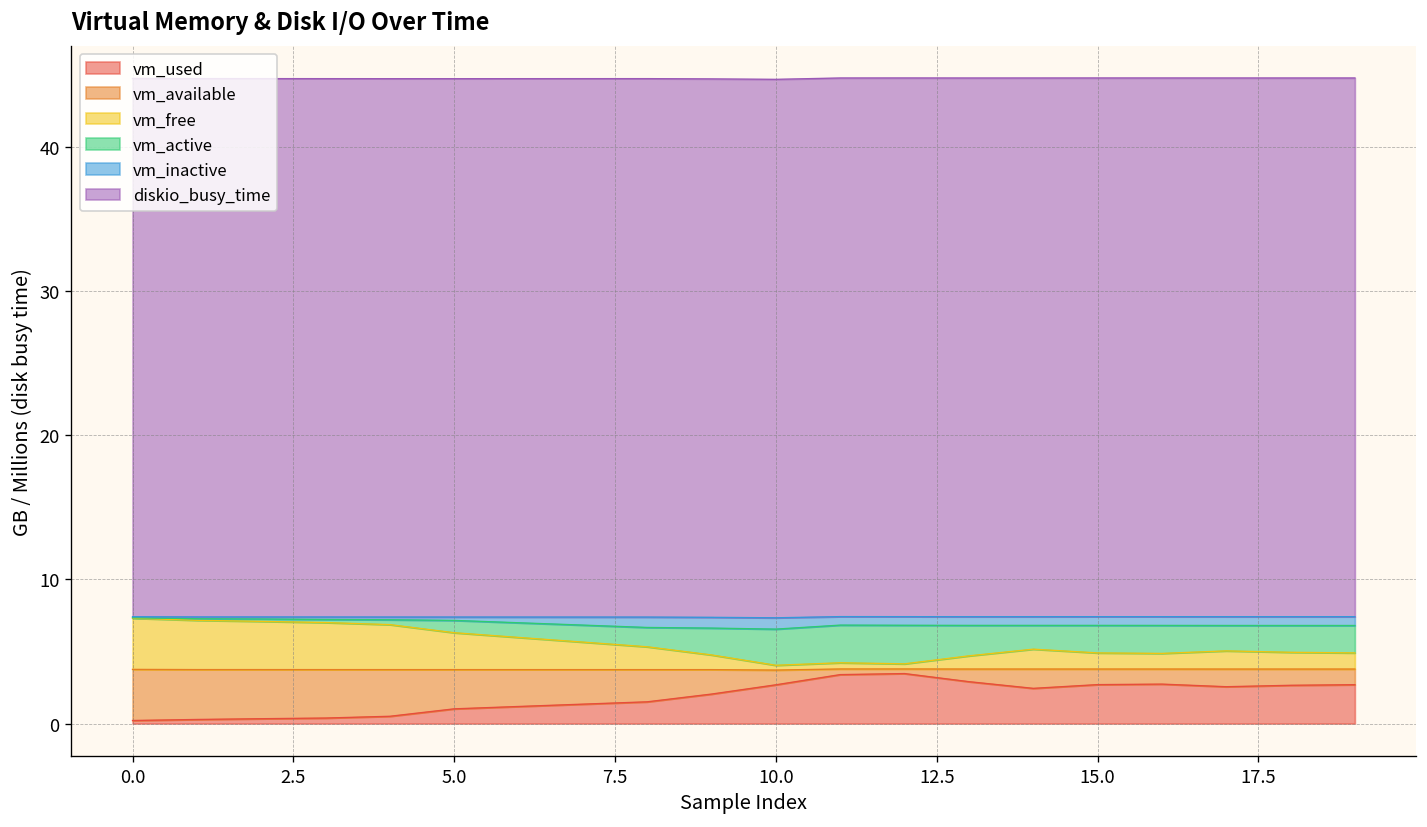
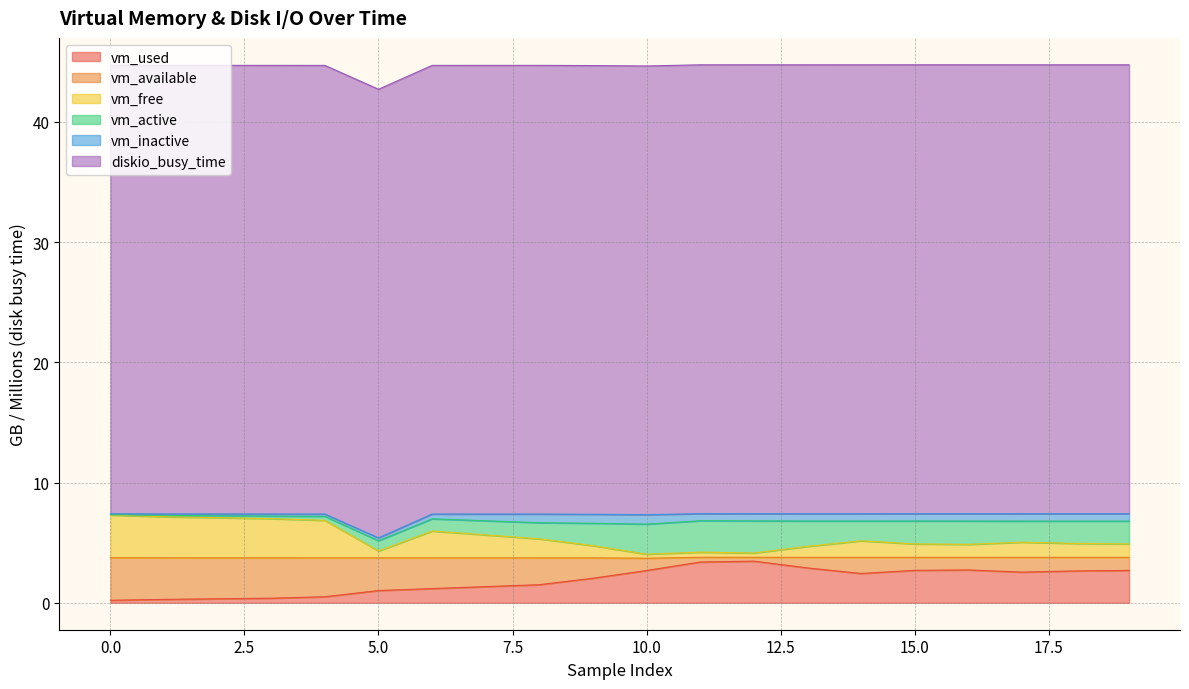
  {
    "vm_free": {
-     "5.0": 2.6,
+     "5.0": 0.6,
      "10.0": 0.3,
      "15.0": 1.1
    },
    "vm_active": {
      "5.0": 0.9,
      "10.0": 2.5,
      "15.0": 1.9
    },
    "vm_inactive": {
      "5.0": 0.2,
      "10.0": 0.8,
      "15.0": 0.6
    },
    "diskio_busy_time": {
      "5.0": 37.3,
      "10.0": 37.3,
      "15.0": 37.3
    }
  }
